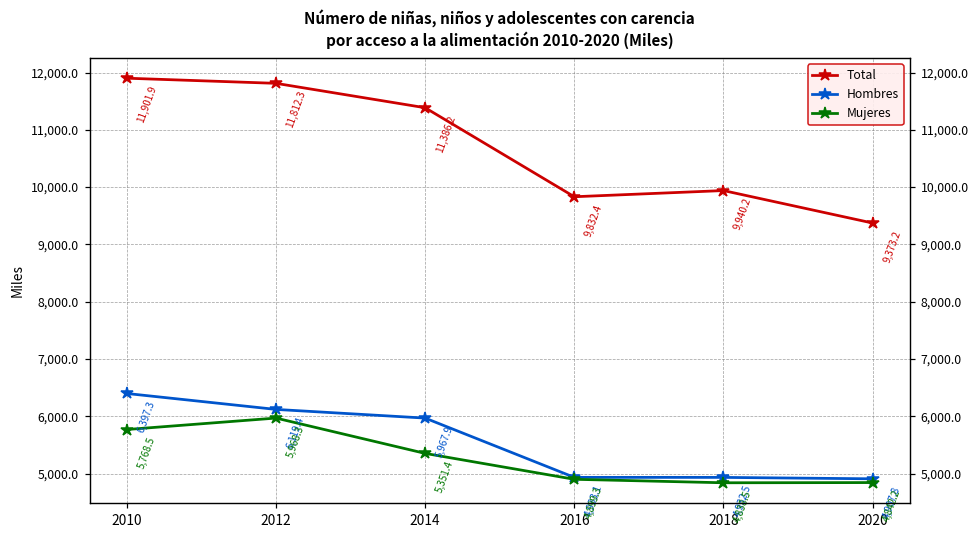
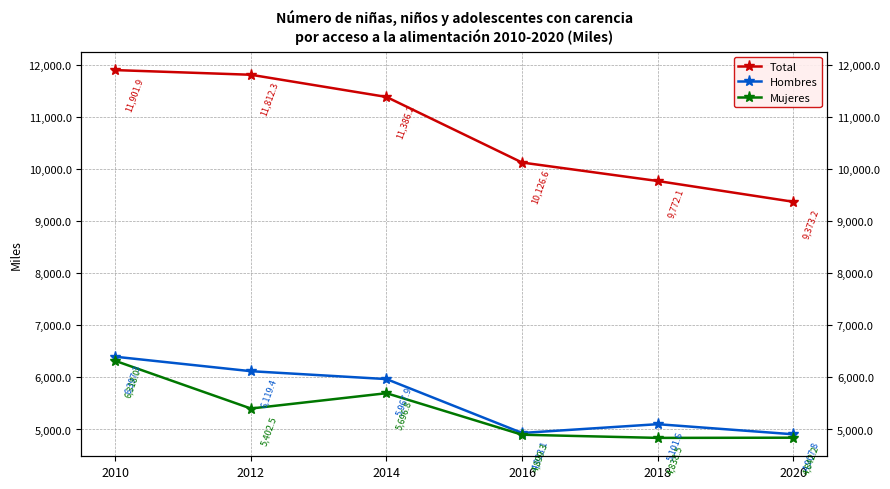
  {
    "Total": {
      "2010": "11,901.9",
      "2012": "11,812.3",
      "2014": "11,386.2",
-     "2016": "9,832.4",
-     "2018": "9,940.2",
+     "2016": "10,126.6",
+     "2018": "9,772.1",
      "2020": "9,373.2"
    },
    "Hombres": {
      "2010": "6,397.3",
      "2014": "5,967.9",
-     "2018": "4,932.5"
+     "2018": "5,101.6"
    },
    "Mujeres": {
-     "2010": "5,768.5",
-     "2012": "5,968.3",
-     "2014": "5,351.4"
+     "2010": "6,318.0",
+     "2012": "5,402.5",
+     "2014": "5,696.8"
    }
  }
